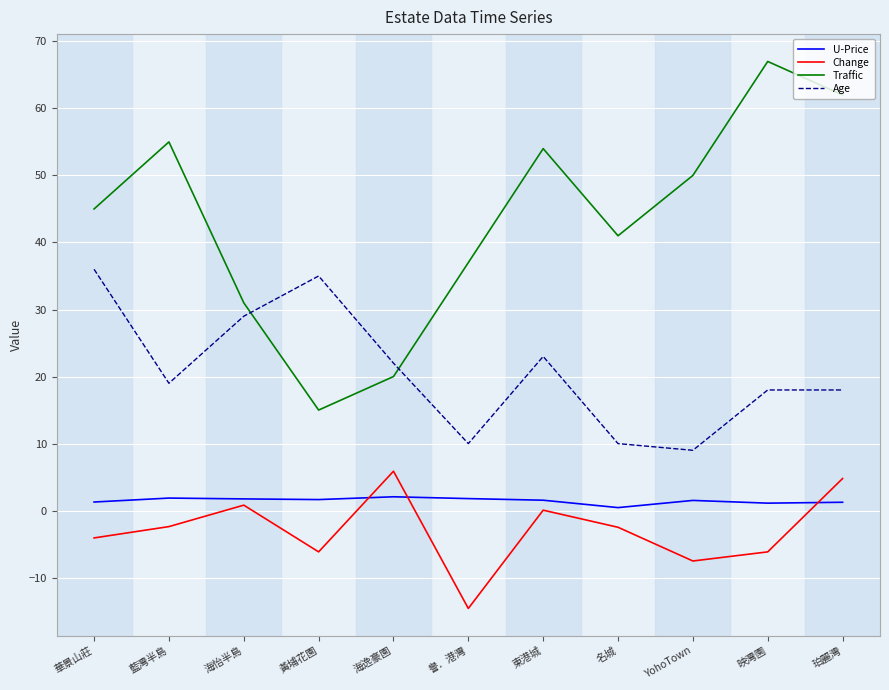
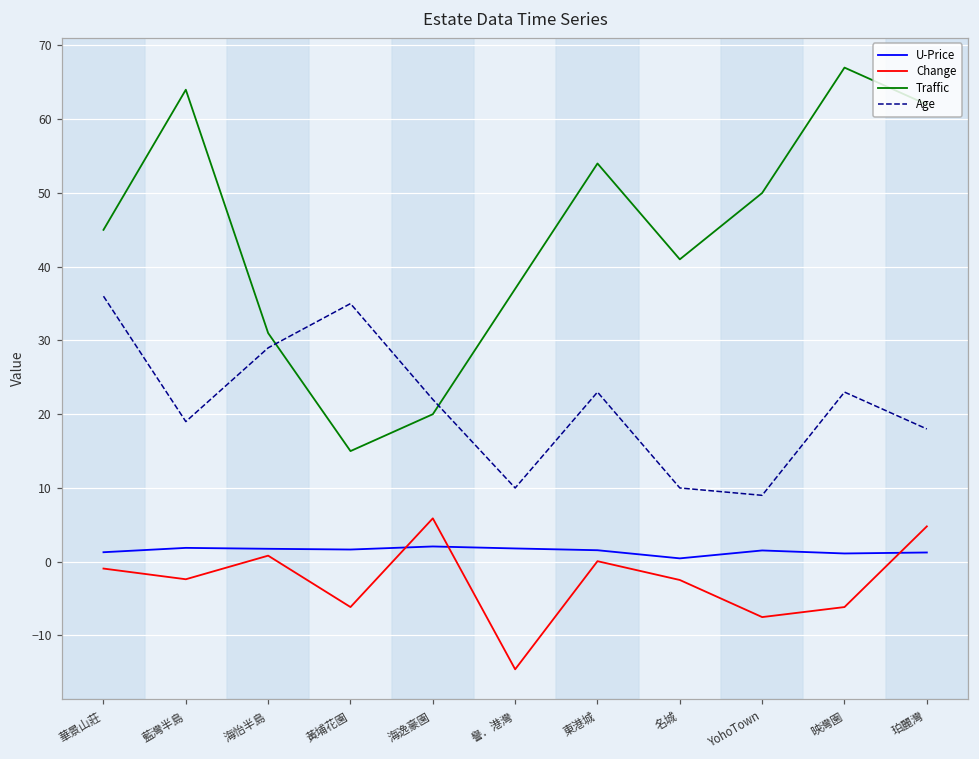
  {
    "U-Price": {
      "華景山莊": 1,
      "藍灣半島": 2,
      "海怡半島": 2,
      "黃埔花園": 2,
      "海逸豪園": 2,
      "譽．港灣": 2,
      "東港城": 2,
      "名城": 0,
      "YohoTown": 2,
      "映灣園": 1,
      "珀麗灣": 1
    },
    "Change": {
-     "華景山莊": -4,
+     "華景山莊": -1,
      "藍灣半島": -2,
      "海怡半島": 1,
      "黃埔花園": -6,
      "海逸豪園": 6,
      "譽．港灣": -15,
      "東港城": 0,
      "名城": -2,
      "YohoTown": -8,
      "映灣園": -6,
      "珀麗灣": 5
    },
    "Traffic": {
      "華景山莊": 45,
-     "藍灣半島": 55,
+     "藍灣半島": 64,
      "海怡半島": 31,
      "黃埔花園": 15,
      "海逸豪園": 20,
      "譽．港灣": 37,
      "東港城": 54,
      "名城": 41,
      "YohoTown": 50,
      "映灣園": 67
    },
    "Age": {
      "華景山莊": 36,
      "藍灣半島": 19,
      "海怡半島": 29,
      "黃埔花園": 35,
      "海逸豪園": 22,
      "譽．港灣": 10,
      "東港城": 23,
      "名城": 10,
      "YohoTown": 9,
-     "映灣園": 18,
+     "映灣園": 23,
      "珀麗灣": 18
    }
  }
